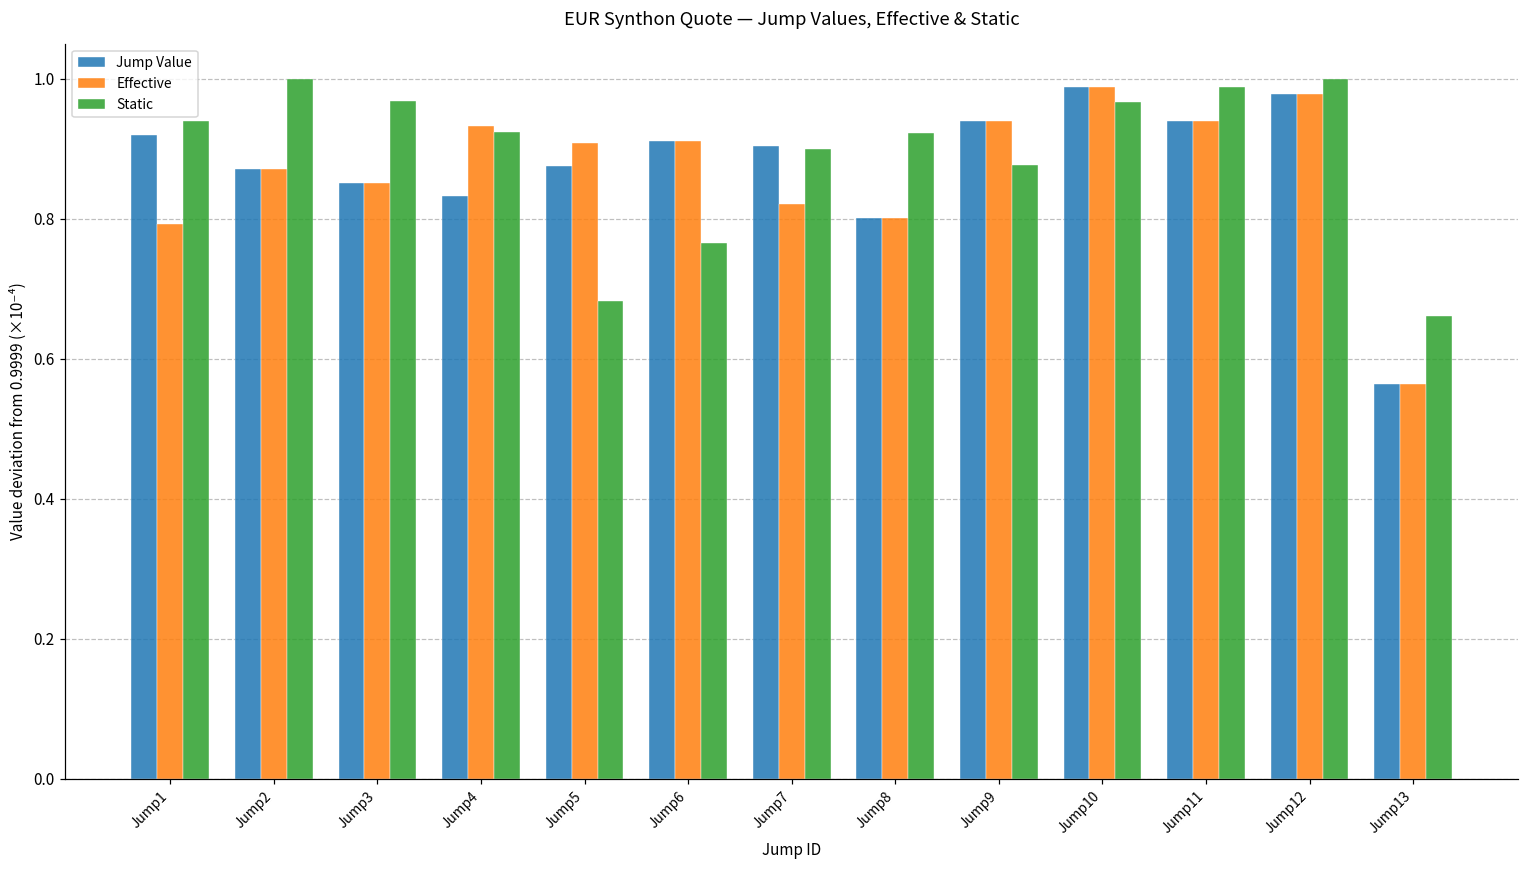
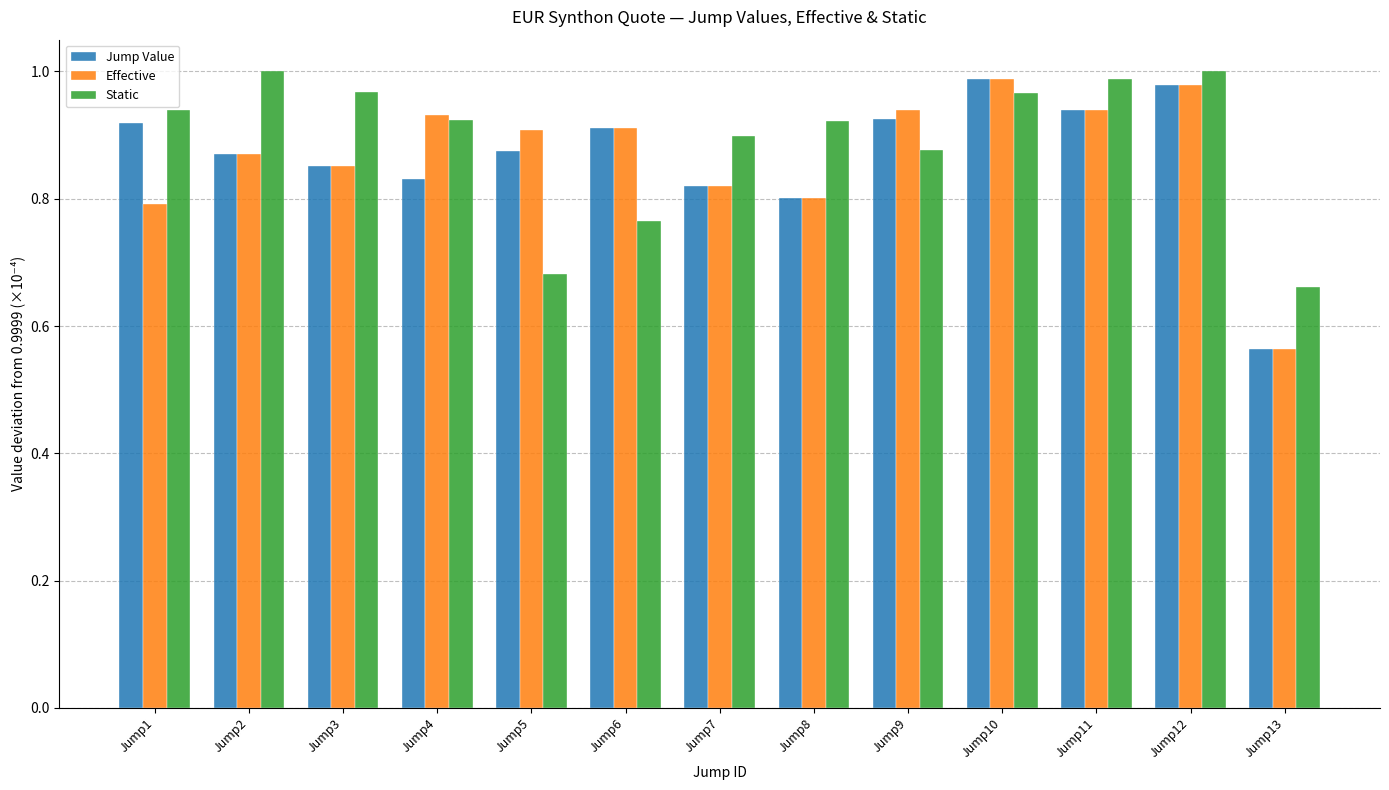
  {
    "Jump Value": {
      "Jump1": 0.92,
      "Jump2": 0.87,
      "Jump3": 0.85,
      "Jump4": 0.83,
      "Jump5": 0.88,
      "Jump6": 0.91,
-     "Jump7": 0.90,
+     "Jump7": 0.82,
      "Jump8": 0.80,
-     "Jump9": 0.94,
+     "Jump9": 0.93,
      "Jump10": 0.99,
      "Jump11": 0.94,
      "Jump12": 0.98,
      "Jump13": 0.56
    },
    "Effective": {
      "Jump1": 0.79,
      "Jump2": 0.87,
      "Jump3": 0.85,
      "Jump4": 0.93,
      "Jump5": 0.91,
      "Jump6": 0.91,
      "Jump7": 0.82,
      "Jump8": 0.80,
      "Jump9": 0.94,
      "Jump10": 0.99,
      "Jump11": 0.94,
      "Jump12": 0.98,
      "Jump13": 0.56
    },
    "Static": {
      "Jump1": 0.94,
      "Jump2": 1.00,
      "Jump3": 0.97,
      "Jump4": 0.92,
      "Jump5": 0.68,
      "Jump6": 0.77,
      "Jump7": 0.90,
      "Jump8": 0.92,
      "Jump9": 0.88,
      "Jump10": 0.97,
      "Jump11": 0.99,
      "Jump12": 1.00,
      "Jump13": 0.66
    }
  }
